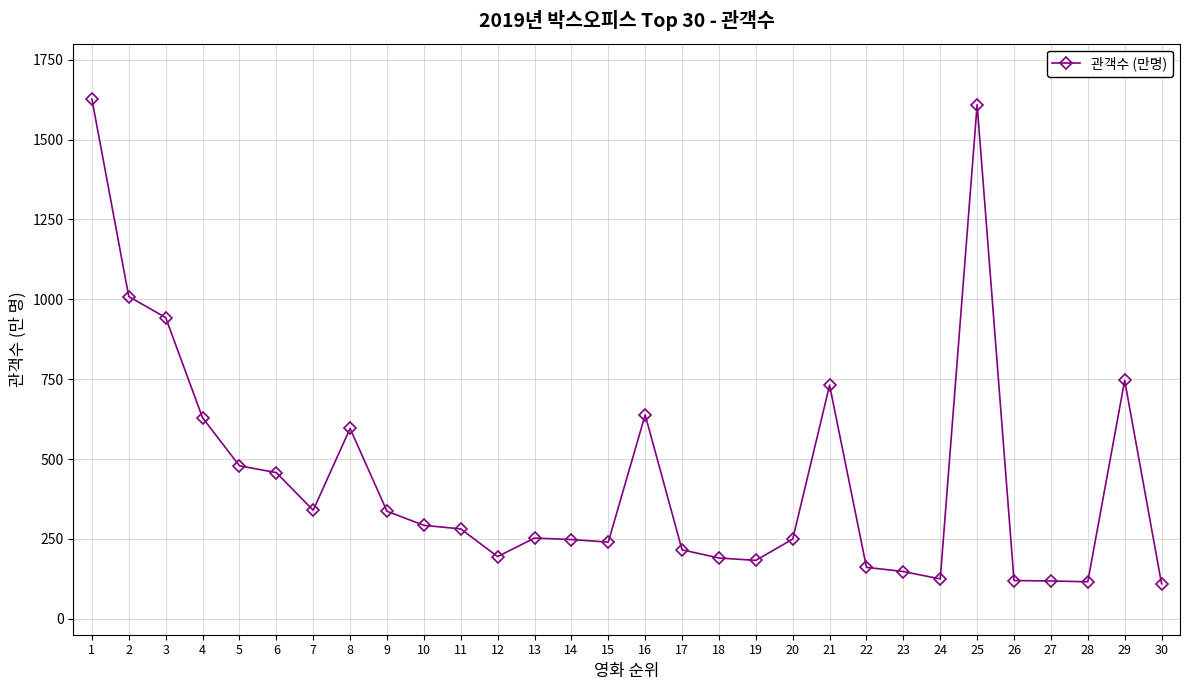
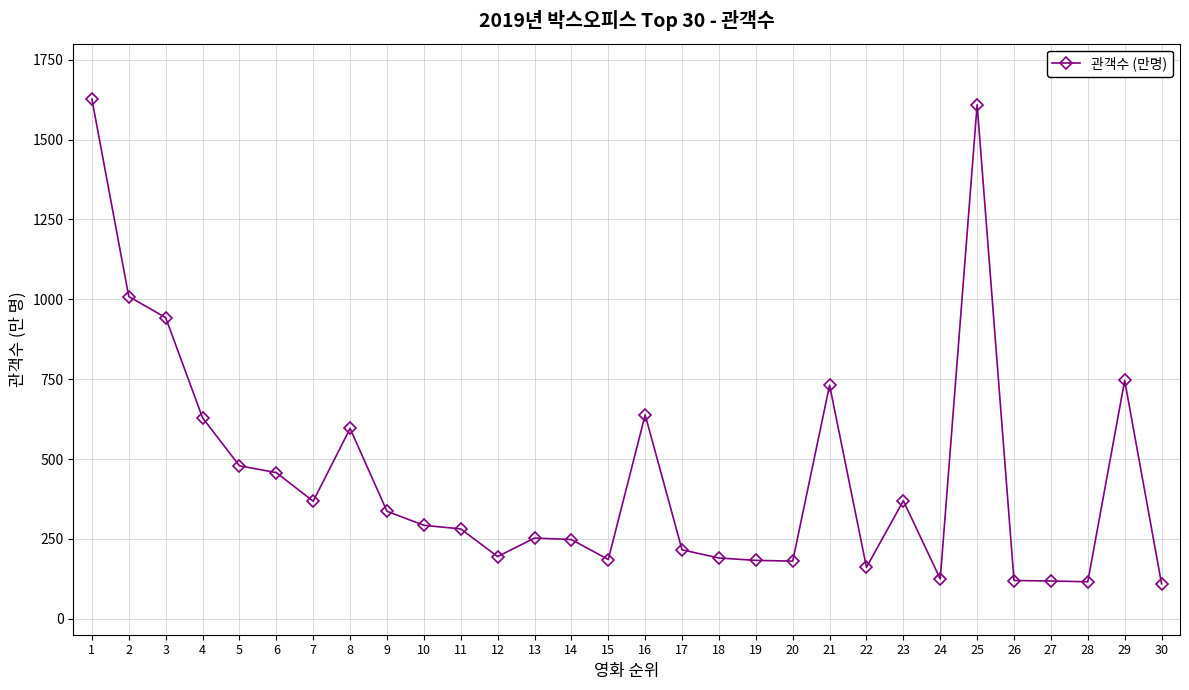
  {
    "1": 1630,
    "2": 1010,
    "3": 940,
    "4": 630,
    "5": 480,
    "6": 460,
-   "7": 340,
+   "7": 370,
    "8": 600,
    "9": 340,
    "10": 290,
    "11": 280,
    "12": 190,
    "13": 250,
    "14": 250,
-   "15": 240,
+   "15": 190,
    "16": 640,
    "17": 220,
    "18": 190,
    "19": 180,
-   "20": 250,
+   "20": 180,
    "21": 730,
    "22": 160,
-   "23": 150,
+   "23": 370,
    "24": 120,
    "25": 1610,
    "26": 120,
    "27": 120,
    "28": 120,
    "29": 750,
    "30": 110
  }
